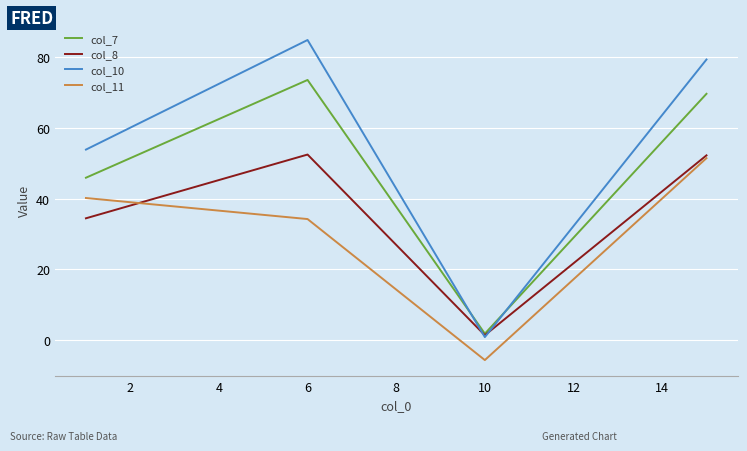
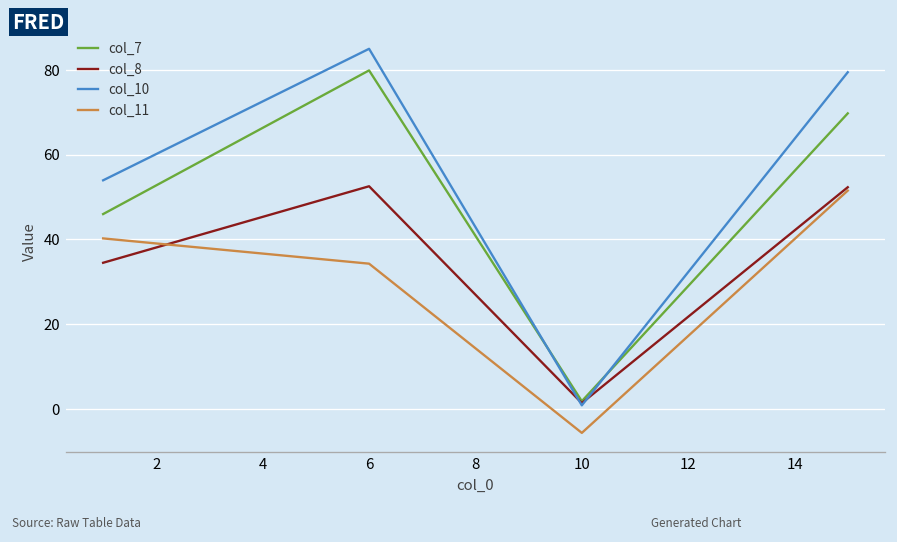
  {
    "col_7": {
-     "6": 74
+     "6": 80
    },
    "col_8": {
      "6": 53
    },
    "col_10": {
      "6": 85
    },
    "col_11": {
      "6": 34,
      "10": -6
    }
  }
